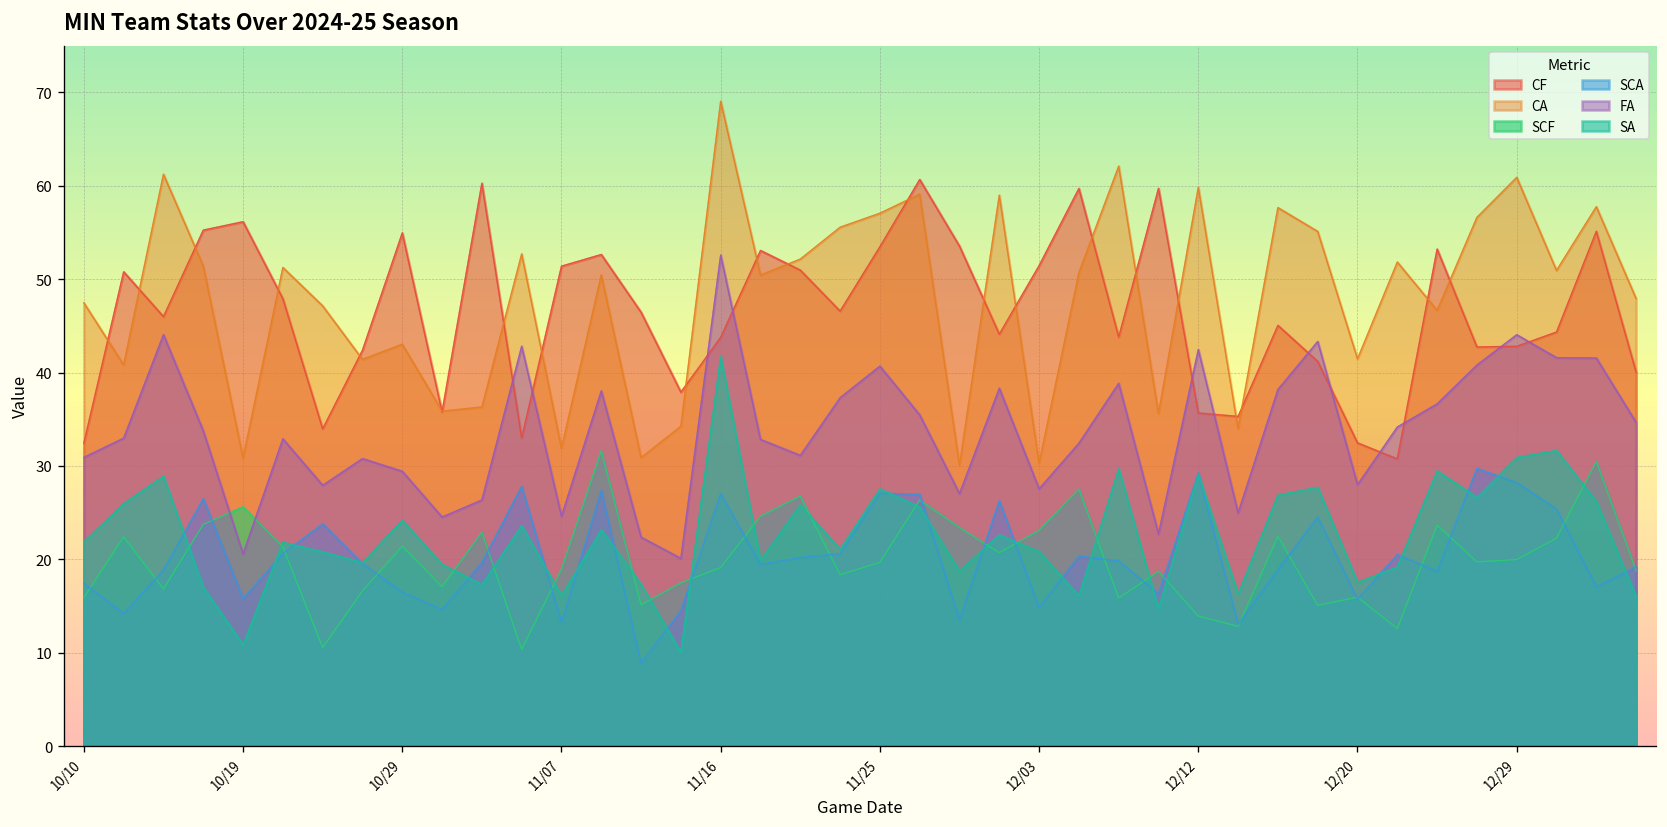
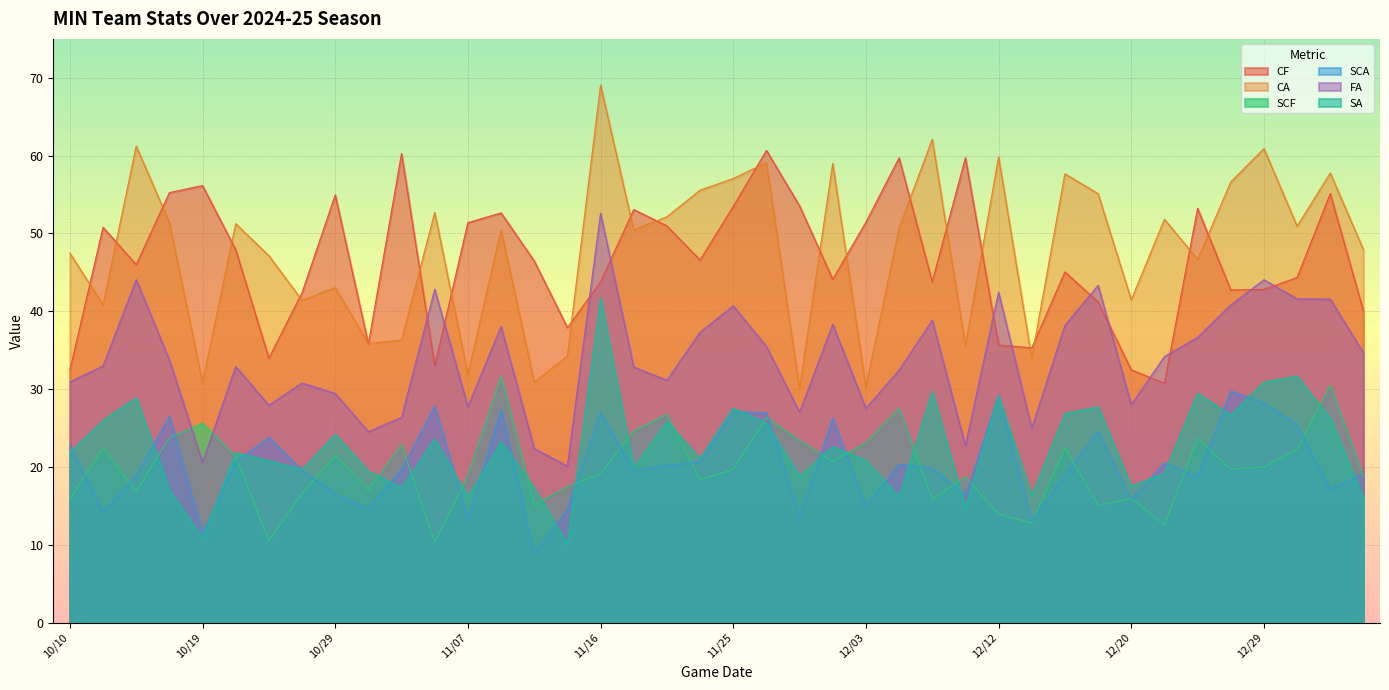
  {
    "SCA": {
-     "10/10": 17,
-     "10/19": 16,
+     "10/10": 23,
+     "10/19": 11,
      "10/29": 17,
      "11/07": 13,
      "11/16": 27,
      "11/25": 27,
      "12/03": 15,
      "12/29": 28
    },
    "FA": {
      "10/10": 31,
      "10/19": 21,
      "10/29": 29,
-     "11/07": 25,
+     "11/07": 28,
      "11/16": 53,
      "11/25": 41,
      "12/03": 28,
      "12/12": 42,
      "12/20": 28,
      "12/29": 44
    }
  }
